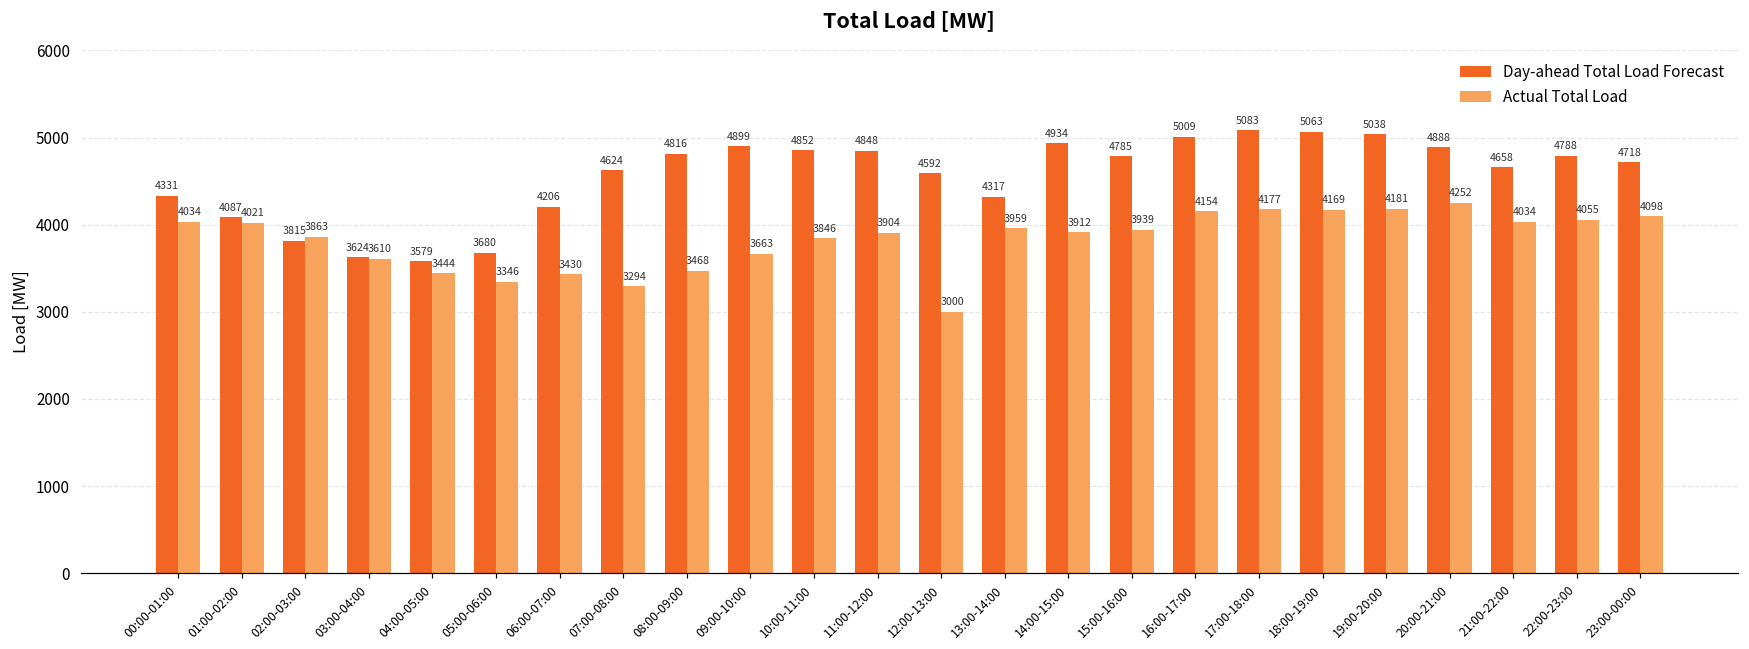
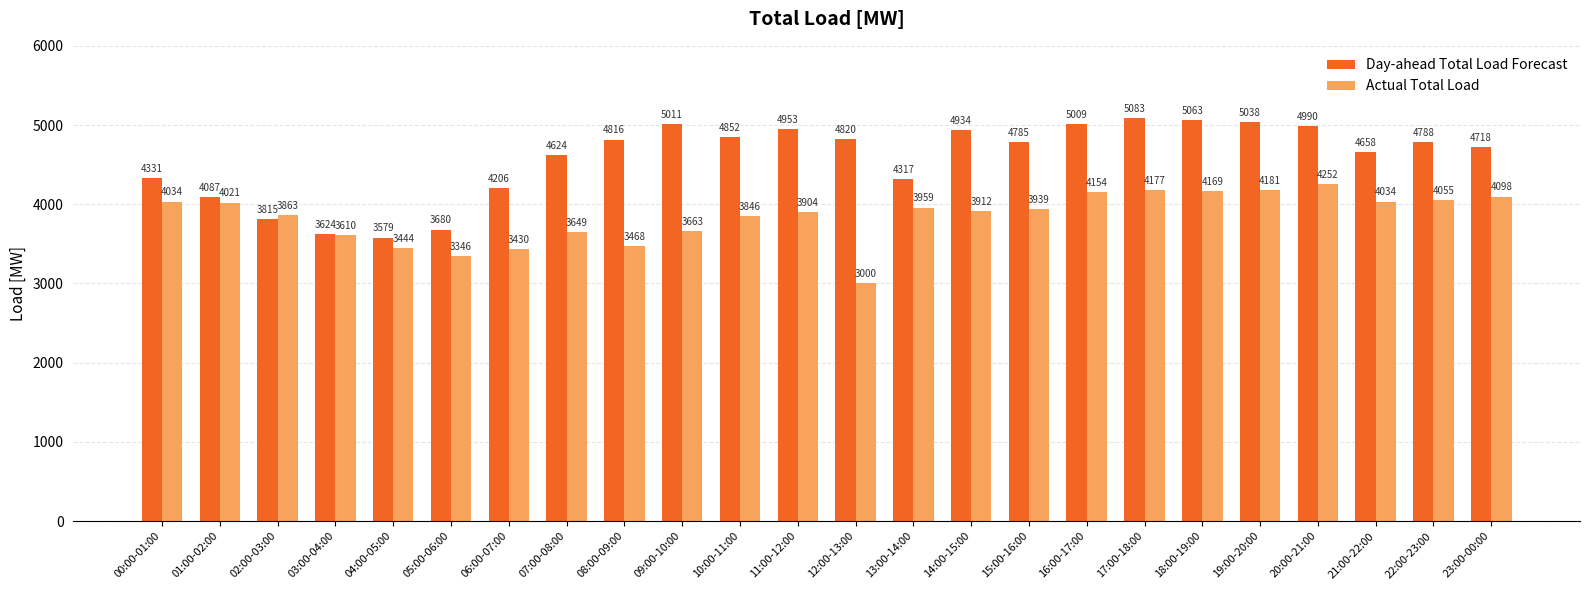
  {
    "Day-ahead Total Load Forecast": {
      "00:00-01:00": 4331,
      "01:00-02:00": 4087,
      "02:00-03:00": 3815,
      "03:00-04:00": 3624,
      "04:00-05:00": 3579,
      "05:00-06:00": 3680,
      "06:00-07:00": 4206,
      "07:00-08:00": 4624,
      "08:00-09:00": 4816,
-     "09:00-10:00": 4899,
+     "09:00-10:00": 5011,
      "10:00-11:00": 4852,
-     "11:00-12:00": 4848,
-     "12:00-13:00": 4592,
+     "11:00-12:00": 4953,
+     "12:00-13:00": 4820,
      "13:00-14:00": 4317,
      "14:00-15:00": 4934,
      "15:00-16:00": 4785,
      "16:00-17:00": 5009,
      "17:00-18:00": 5083,
      "18:00-19:00": 5063,
      "19:00-20:00": 5038,
-     "20:00-21:00": 4888,
+     "20:00-21:00": 4990,
      "21:00-22:00": 4658,
      "22:00-23:00": 4788,
      "23:00-00:00": 4718
    },
    "Actual Total Load": {
      "00:00-01:00": 4034,
      "01:00-02:00": 4021,
      "02:00-03:00": 3863,
      "03:00-04:00": 3610,
      "04:00-05:00": 3444,
      "05:00-06:00": 3346,
      "06:00-07:00": 3430,
-     "07:00-08:00": 3294,
+     "07:00-08:00": 3649,
      "08:00-09:00": 3468,
      "09:00-10:00": 3663,
      "10:00-11:00": 3846,
      "11:00-12:00": 3904,
      "12:00-13:00": 3000,
      "13:00-14:00": 3959,
      "14:00-15:00": 3912,
      "15:00-16:00": 3939,
      "16:00-17:00": 4154,
      "17:00-18:00": 4177,
      "18:00-19:00": 4169,
      "19:00-20:00": 4181,
      "20:00-21:00": 4252,
      "21:00-22:00": 4034,
      "22:00-23:00": 4055,
      "23:00-00:00": 4098
    }
  }
